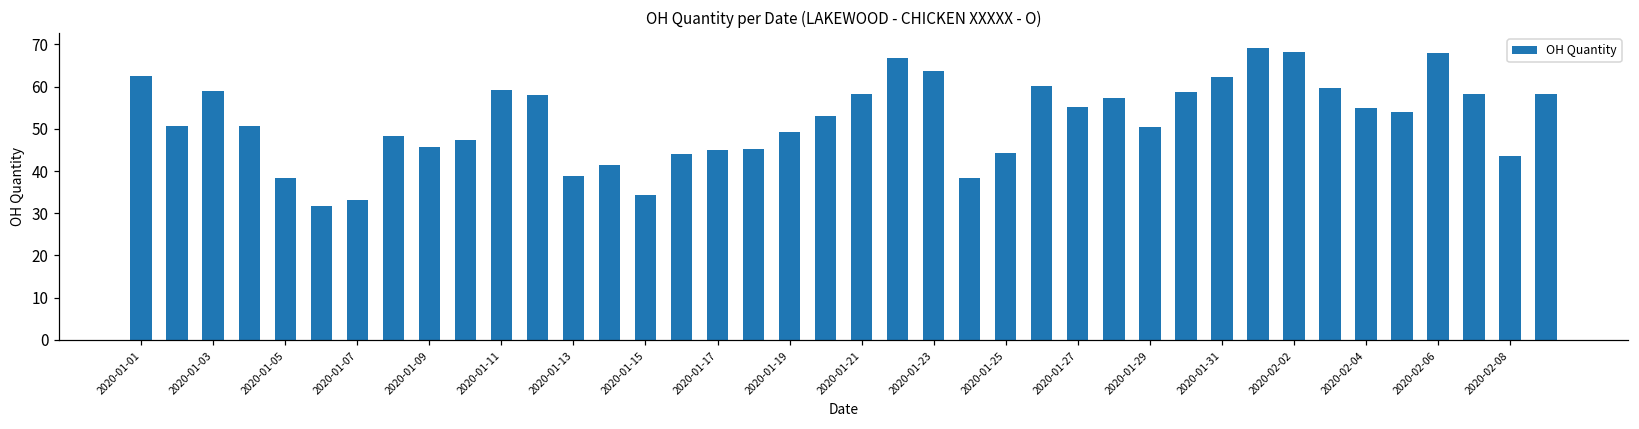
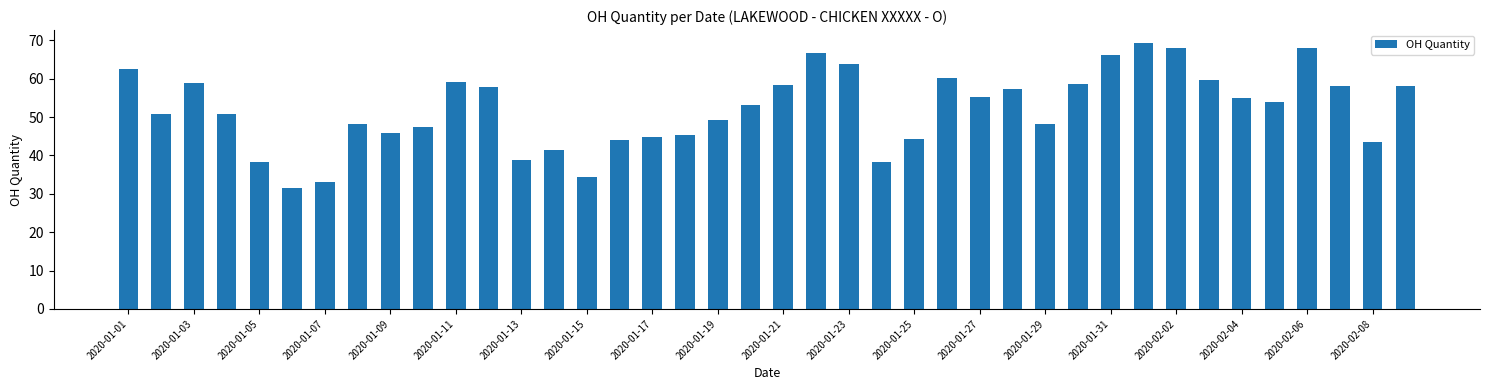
  {
    "2020-01-01": 62,
    "2020-01-03": 59,
    "2020-01-05": 38,
    "2020-01-07": 33,
    "2020-01-09": 46,
    "2020-01-11": 59,
    "2020-01-13": 39,
    "2020-01-15": 34,
    "2020-01-17": 45,
    "2020-01-19": 49,
    "2020-01-21": 58,
    "2020-01-23": 64,
    "2020-01-25": 44,
    "2020-01-27": 55,
-   "2020-01-29": 51,
-   "2020-01-31": 62,
+   "2020-01-29": 48,
+   "2020-01-31": 66,
    "2020-02-02": 68,
    "2020-02-04": 55,
    "2020-02-06": 68,
    "2020-02-08": 44
  }
